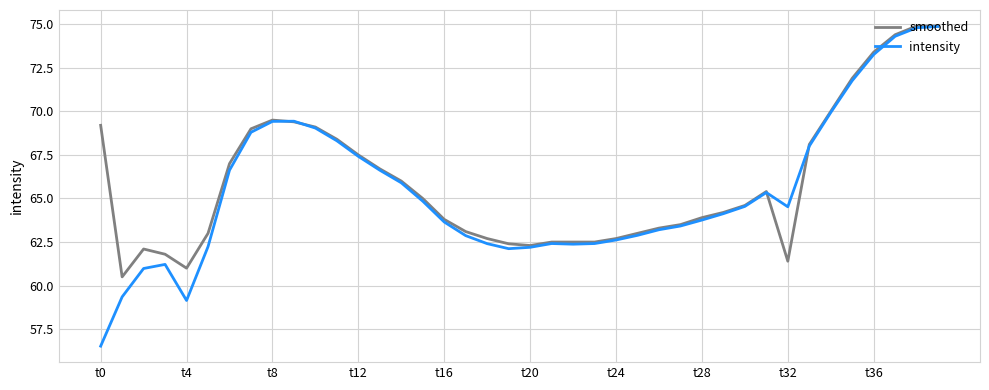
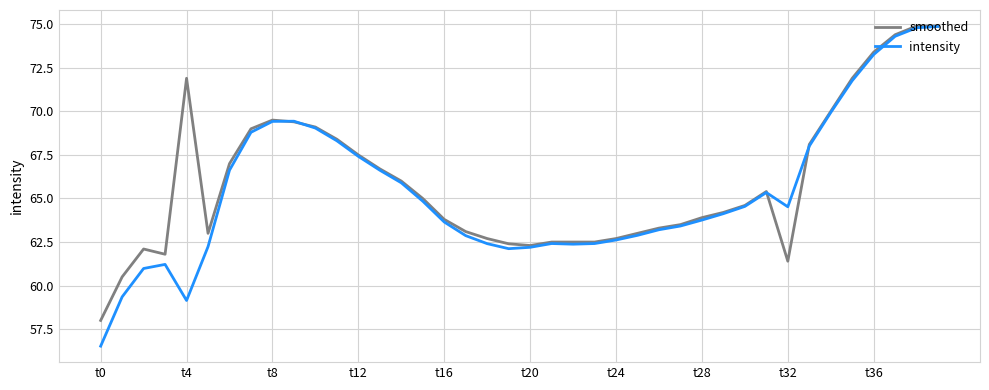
  {
    "smoothed": {
-     "t0": 69.2,
-     "t4": 61.0,
+     "t0": 58.0,
+     "t4": 71.9,
      "t16": 63.8,
      "t32": 61.4
    },
    "intensity": {
      "t0": 56.5,
      "t4": 59.1,
      "t16": 63.7,
      "t32": 64.5
    }
  }
